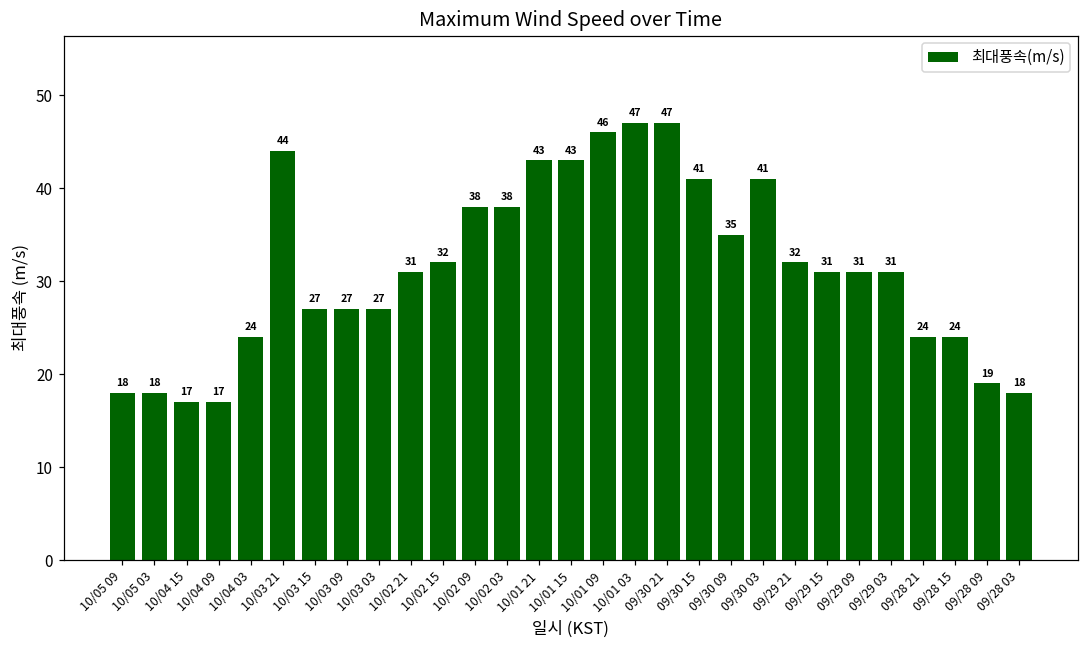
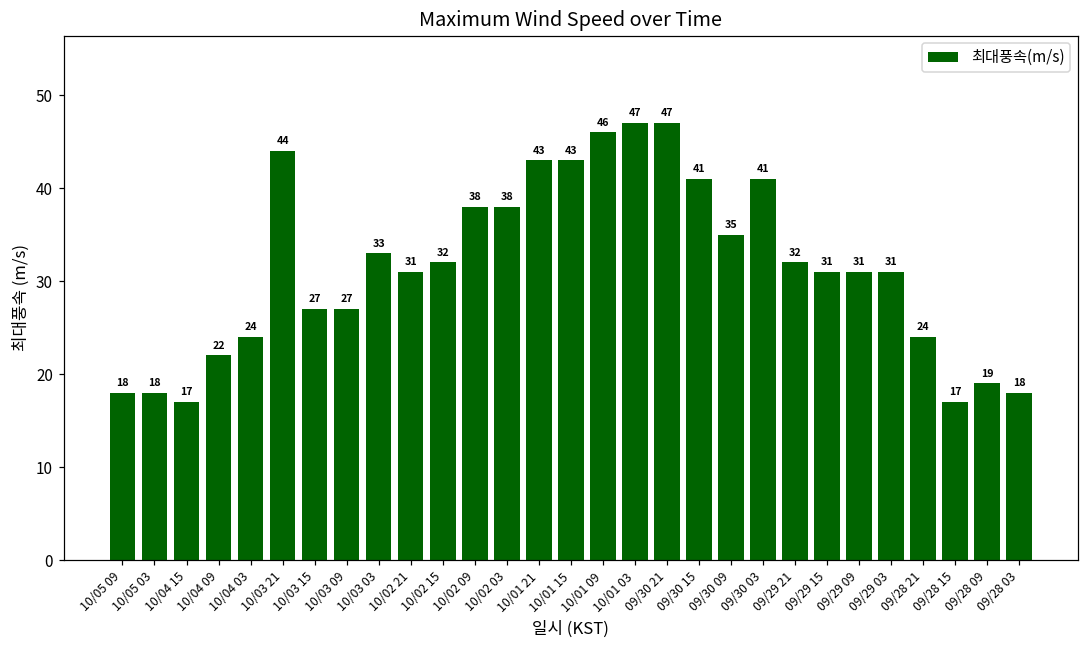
  {
    "10/05 09": 18,
    "10/05 03": 18,
    "10/04 15": 17,
-   "10/04 09": 17,
+   "10/04 09": 22,
    "10/04 03": 24,
    "10/03 21": 44,
    "10/03 15": 27,
    "10/03 09": 27,
-   "10/03 03": 27,
+   "10/03 03": 33,
    "10/02 21": 31,
    "10/02 15": 32,
    "10/02 09": 38,
    "10/02 03": 38,
    "10/01 21": 43,
    "10/01 15": 43,
    "10/01 09": 46,
    "10/01 03": 47,
    "09/30 21": 47,
    "09/30 15": 41,
    "09/30 09": 35,
    "09/30 03": 41,
    "09/29 21": 32,
    "09/29 15": 31,
    "09/29 09": 31,
    "09/29 03": 31,
    "09/28 21": 24,
-   "09/28 15": 24,
+   "09/28 15": 17,
    "09/28 09": 19,
    "09/28 03": 18
  }
